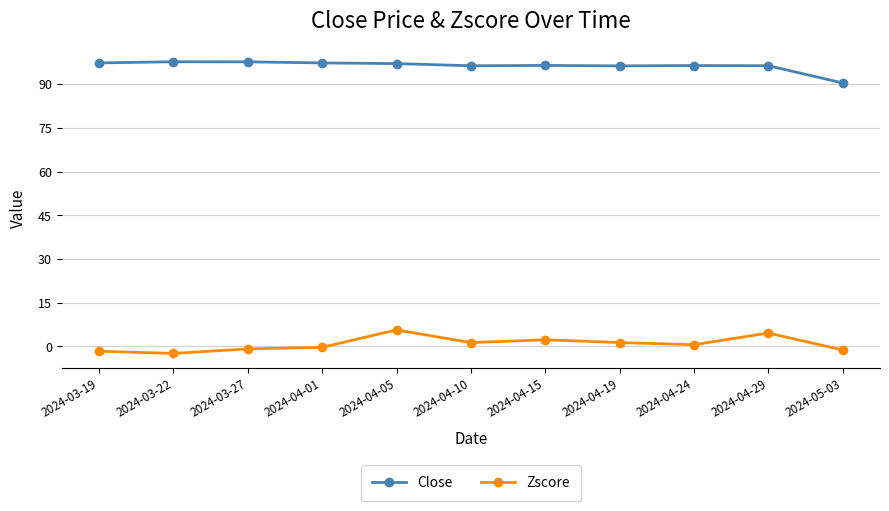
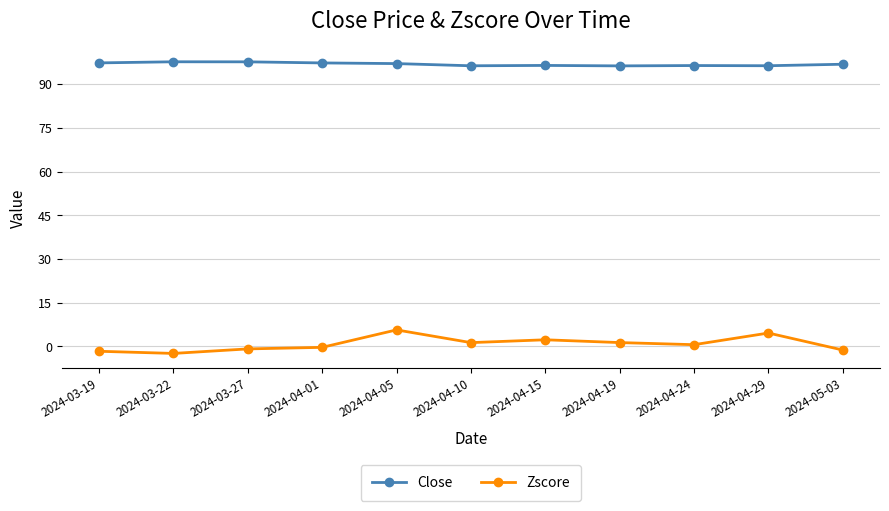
  {
    "Close": {
      "2024-03-19": 97,
      "2024-03-22": 98,
      "2024-03-27": 98,
      "2024-04-01": 97,
      "2024-04-05": 97,
      "2024-04-10": 96,
      "2024-04-15": 96,
      "2024-04-19": 96,
      "2024-04-24": 96,
      "2024-04-29": 96,
-     "2024-05-03": 90
+     "2024-05-03": 97
    },
    "Zscore": {
      "2024-03-19": -2,
      "2024-03-22": -2,
      "2024-03-27": -1,
      "2024-04-01": 0,
      "2024-04-05": 6,
      "2024-04-10": 1,
      "2024-04-15": 2,
      "2024-04-19": 1,
      "2024-04-24": 1,
      "2024-04-29": 5,
      "2024-05-03": -1
    }
  }
